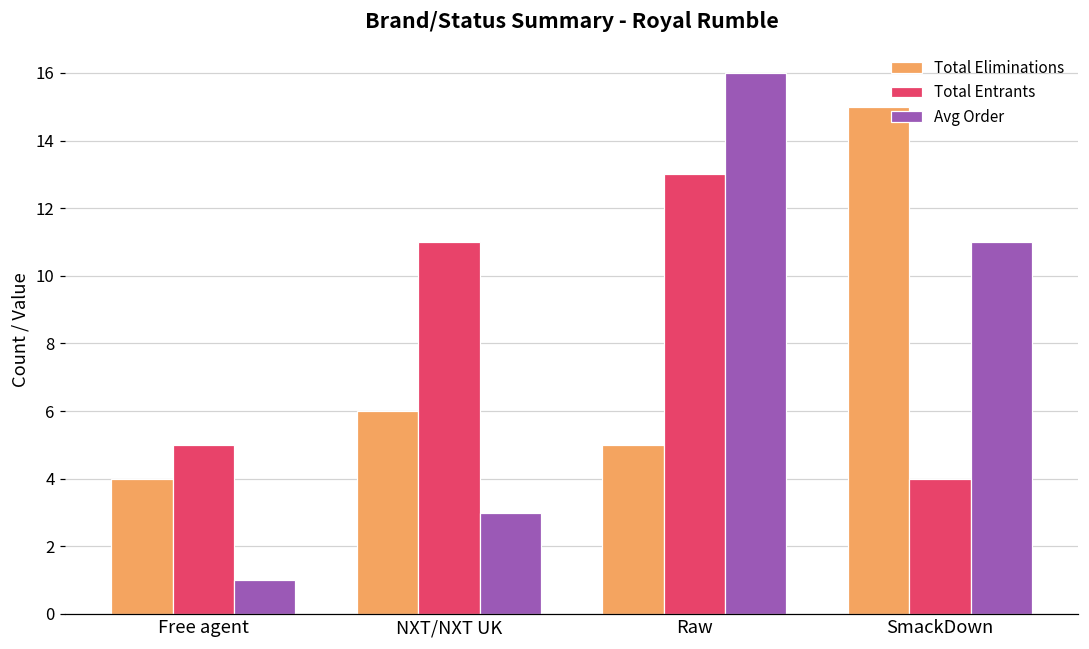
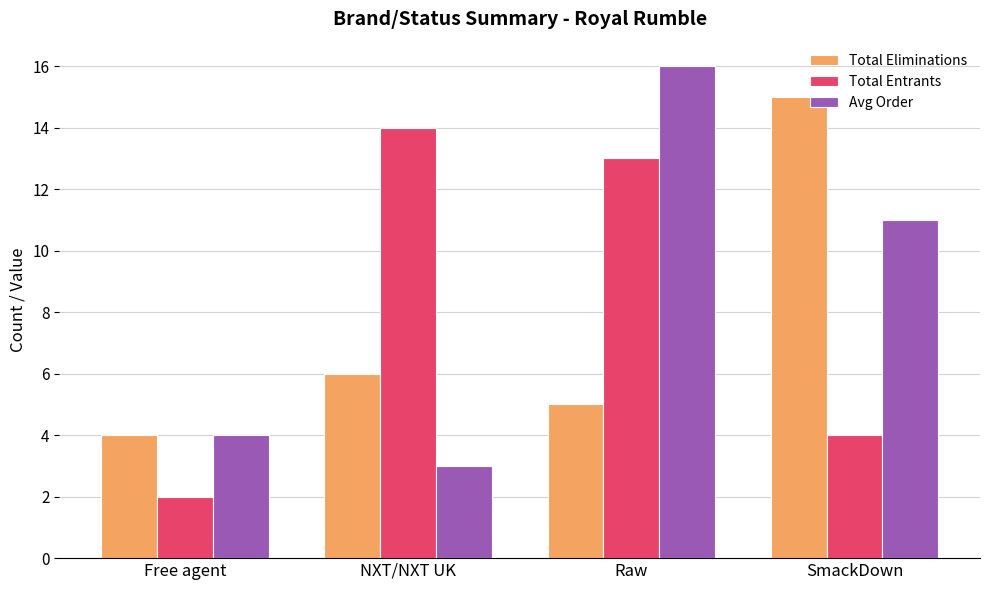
  {
    "Total Eliminations": {
      "Free agent": 4,
      "NXT/NXT UK": 6,
      "Raw": 5,
      "SmackDown": 15
    },
    "Total Entrants": {
-     "Free agent": 5,
-     "NXT/NXT UK": 11,
+     "Free agent": 2,
+     "NXT/NXT UK": 14,
      "Raw": 13,
      "SmackDown": 4
    },
    "Avg Order": {
-     "Free agent": 1,
+     "Free agent": 4,
      "NXT/NXT UK": 3,
      "Raw": 16,
      "SmackDown": 11
    }
  }
